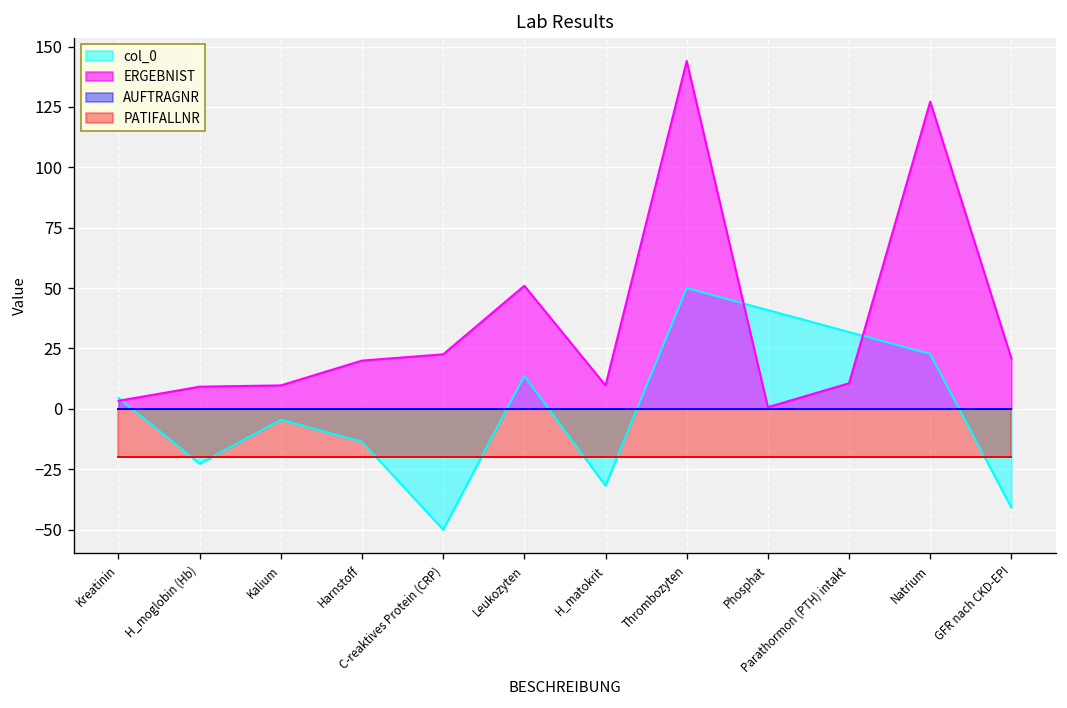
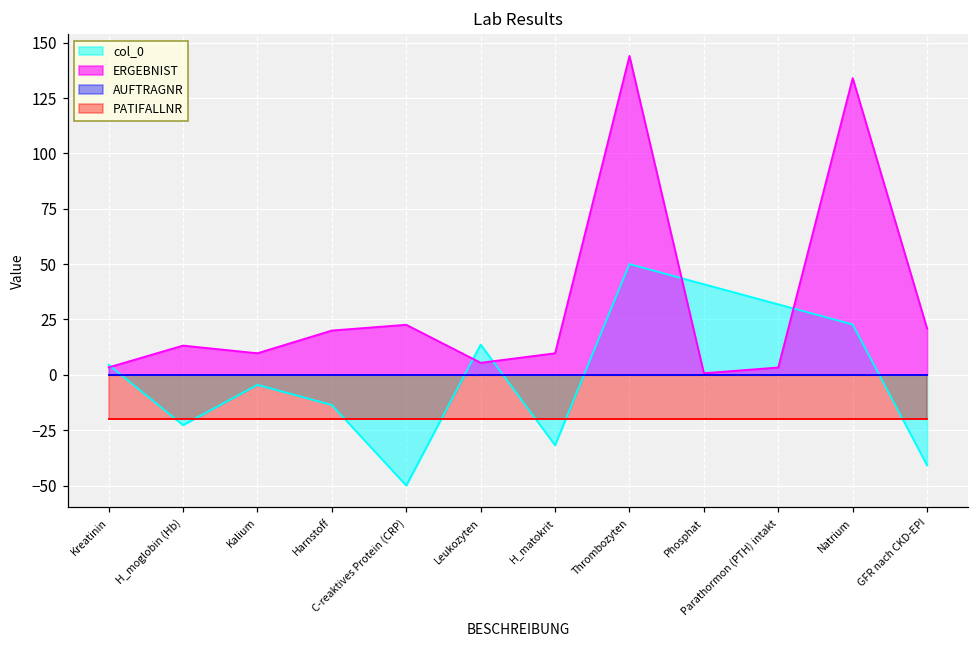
  {
    "ERGEBNIST": {
-     "H_moglobin (Hb)": 9,
+     "H_moglobin (Hb)": 13,
      "Kalium": 10,
      "Harnstoff": 20,
      "C-reaktives Protein (CRP)": 23,
-     "Leukozyten": 51,
+     "Leukozyten": 5,
      "H_matokrit": 10,
      "Thrombozyten": 144,
-     "Parathormon (PTH) intakt": 11,
-     "Natrium": 127,
+     "Parathormon (PTH) intakt": 3,
+     "Natrium": 134,
      "GFR nach CKD-EPI": 21
    }
  }
